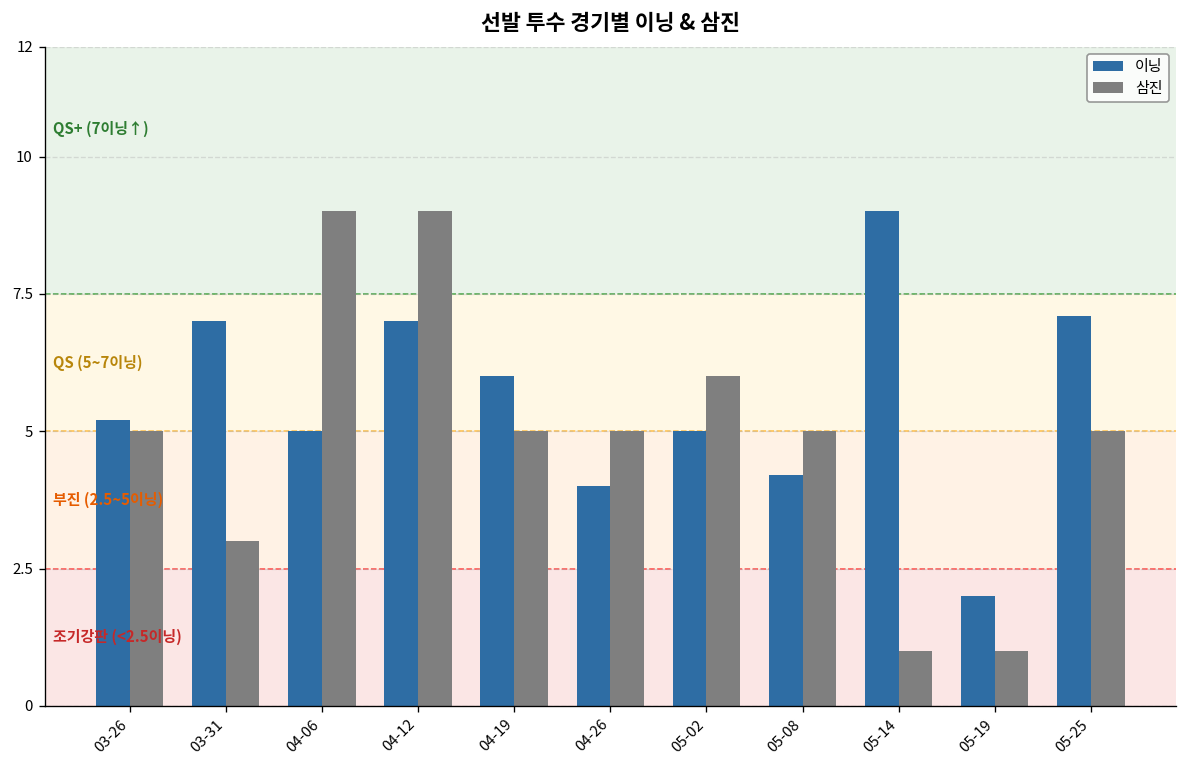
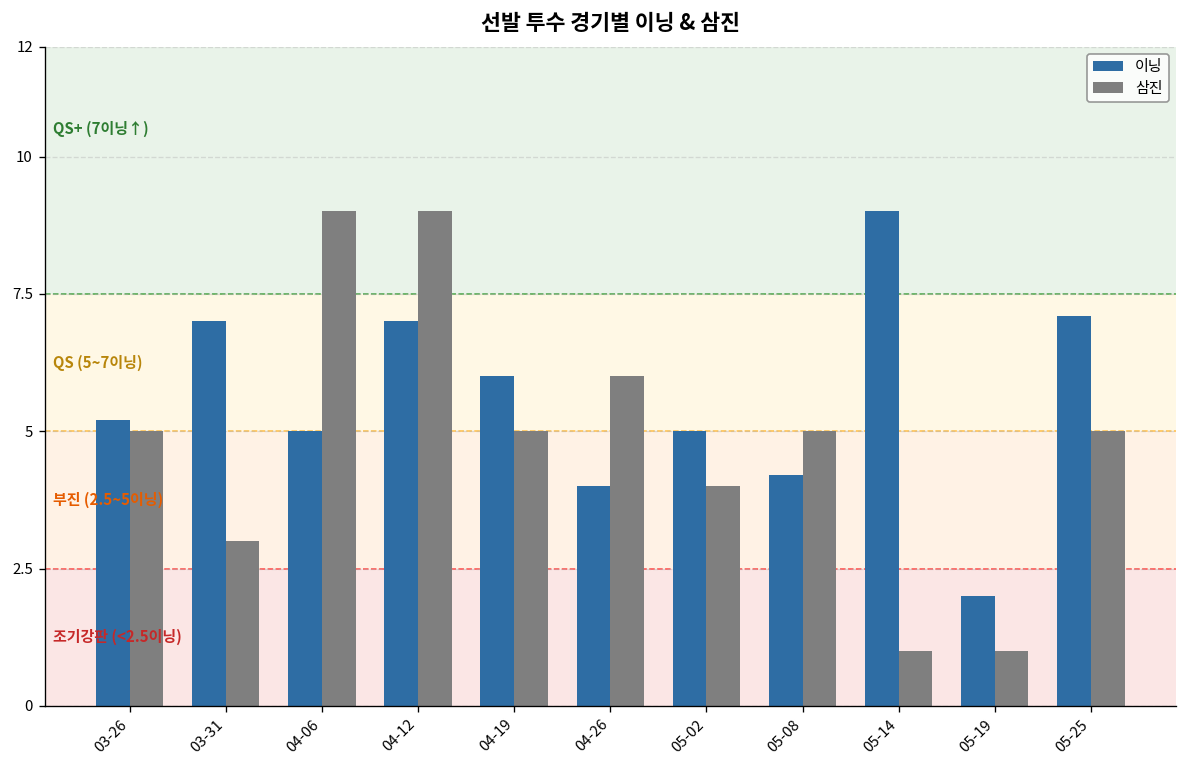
  {
    "이닝": {
      "03-26": 5
    },
    "삼진": {
      "03-26": 5,
      "03-31": 3,
      "04-06": 9,
      "04-12": 9,
      "04-19": 5,
-     "04-26": 5,
-     "05-02": 6,
+     "04-26": 6,
+     "05-02": 4,
      "05-08": 5,
      "05-14": 1,
      "05-19": 1,
      "05-25": 5
    }
  }
